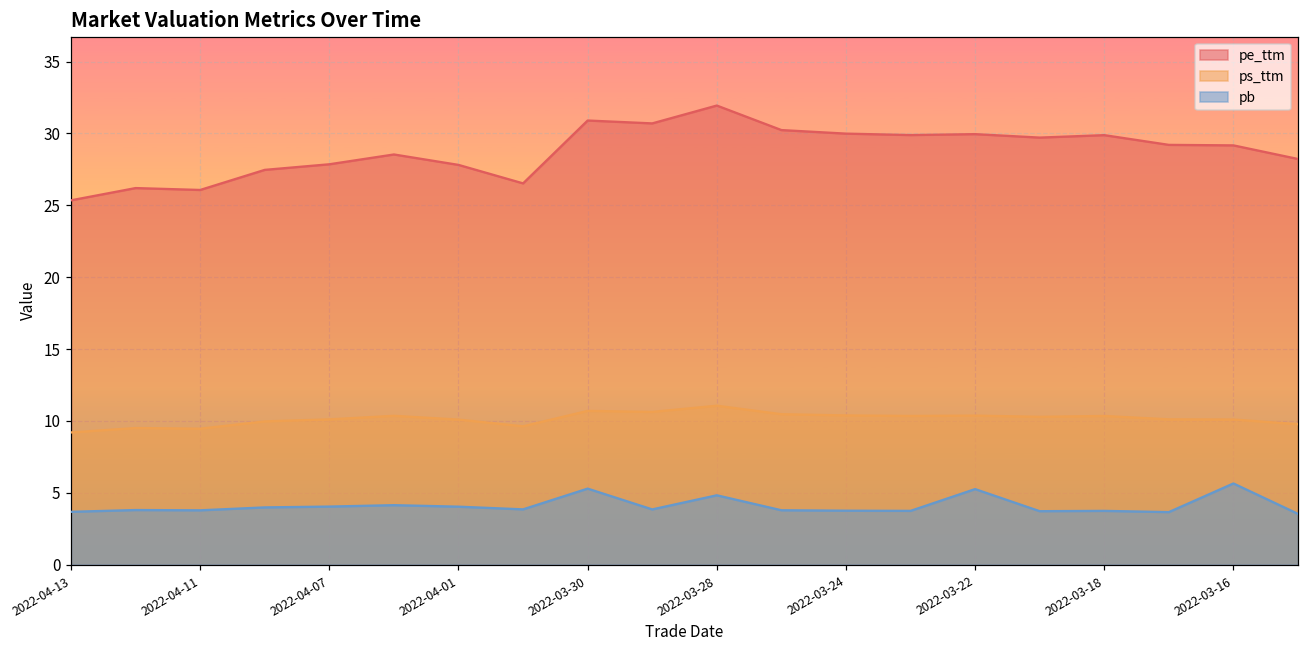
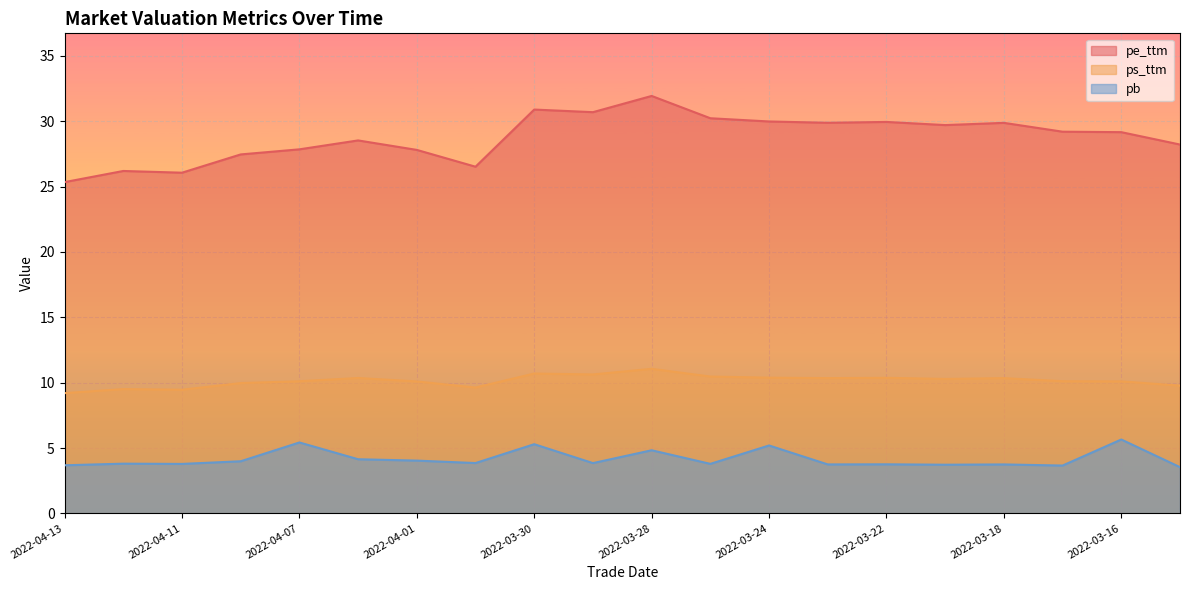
  {
    "pb": {
      "2022-04-13": 3.7,
      "2022-04-11": 3.8,
-     "2022-04-07": 4.0,
+     "2022-04-07": 5.4,
      "2022-04-01": 4.0,
      "2022-03-30": 5.3,
      "2022-03-28": 4.8,
-     "2022-03-24": 3.8,
-     "2022-03-22": 5.3,
+     "2022-03-24": 5.2,
+     "2022-03-22": 3.8,
      "2022-03-18": 3.7,
      "2022-03-16": 5.7
    }
  }
